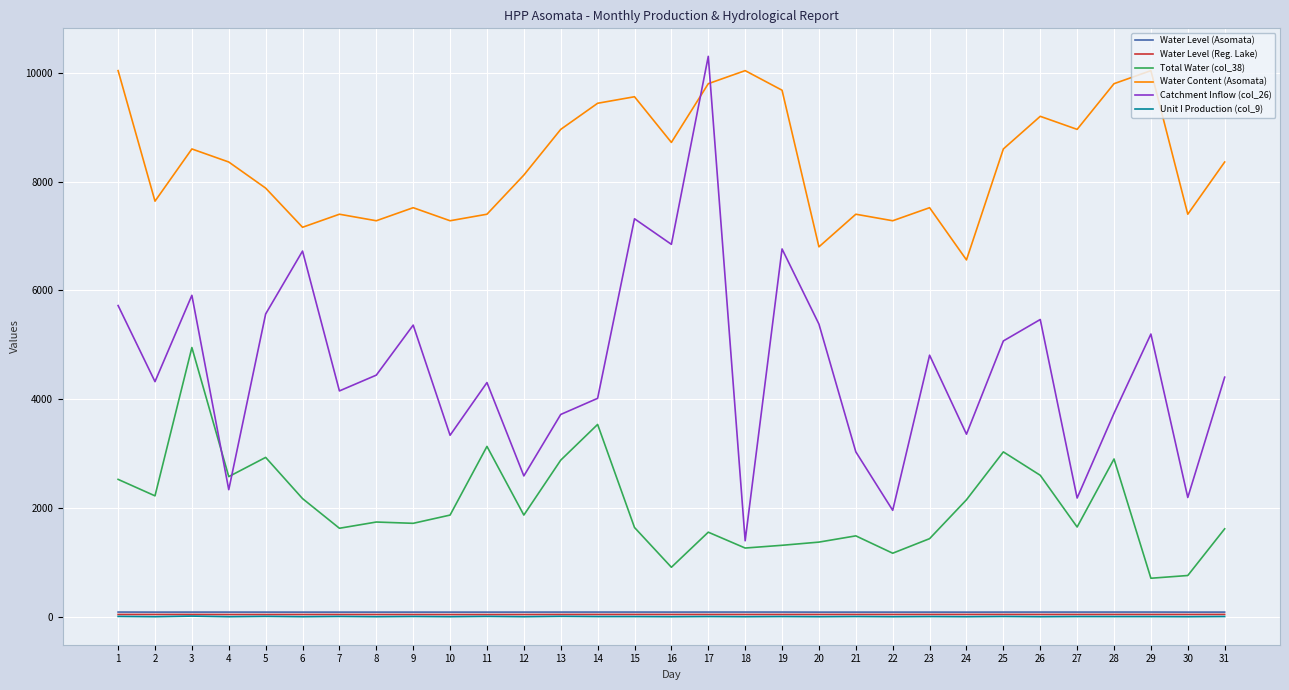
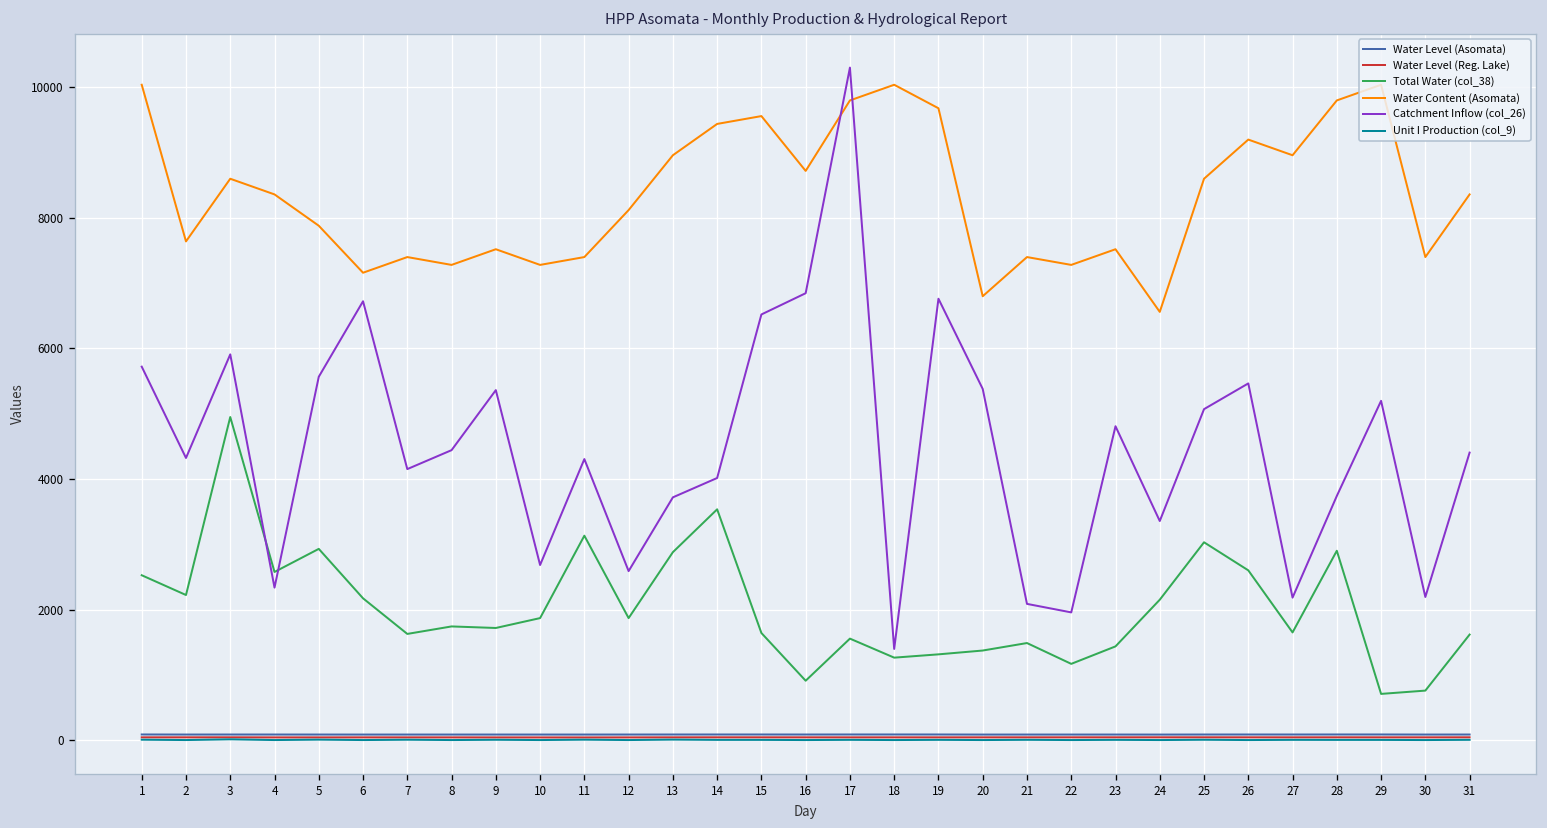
  {
    "Total Water (col_38)": {
      "1": 2500,
      "2": 2200,
      "3": 4900,
      "4": 2600,
      "5": 2900,
      "6": 2200,
      "7": 1600,
      "8": 1700,
      "9": 1700,
      "10": 1900,
      "11": 3100,
      "12": 1900,
      "13": 2900,
      "14": 3500,
      "15": 1600,
      "16": 900,
      "17": 1600,
      "18": 1300,
      "19": 1300,
      "20": 1400,
      "21": 1500,
      "22": 1200,
      "23": 1400,
      "24": 2200,
      "25": 3000,
      "26": 2600,
      "27": 1600,
      "28": 2900,
      "29": 700,
      "30": 800,
      "31": 1600
    },
    "Water Content (Asomata)": {
      "1": 10000,
      "2": 7600,
      "3": 8600,
      "4": 8400,
      "5": 7900,
      "6": 7200,
      "7": 7400,
      "8": 7300,
      "9": 7500,
      "10": 7300,
      "11": 7400,
      "12": 8100,
      "13": 9000,
      "14": 9400,
      "15": 9600,
      "16": 8700,
      "17": 9800,
      "18": 10000,
      "19": 9700,
      "20": 6800,
      "21": 7400,
      "22": 7300,
      "23": 7500,
      "24": 6600,
      "25": 8600,
      "26": 9200,
      "27": 9000,
      "28": 9800,
      "30": 7400,
      "31": 8400
    },
    "Catchment Inflow (col_26)": {
      "1": 5700,
      "2": 4300,
      "3": 5900,
      "4": 2300,
      "5": 5600,
      "6": 6700,
      "7": 4200,
      "8": 4400,
      "9": 5400,
-     "10": 3300,
+     "10": 2700,
      "11": 4300,
      "12": 2600,
      "13": 3700,
      "14": 4000,
-     "15": 7300,
+     "15": 6500,
      "16": 6800,
      "17": 10300,
      "18": 1400,
      "19": 6800,
      "20": 5400,
-     "21": 3000,
+     "21": 2100,
      "22": 2000,
      "23": 4800,
      "24": 3400,
      "25": 5100,
      "26": 5500,
      "27": 2200,
      "28": 3700,
      "29": 5200,
      "30": 2200,
      "31": 4400
    }
  }
